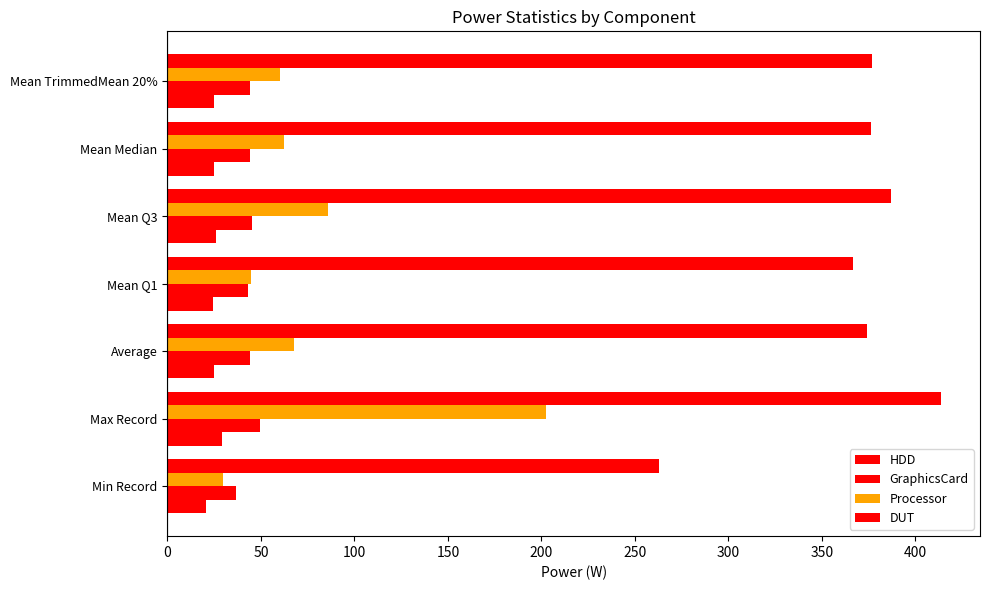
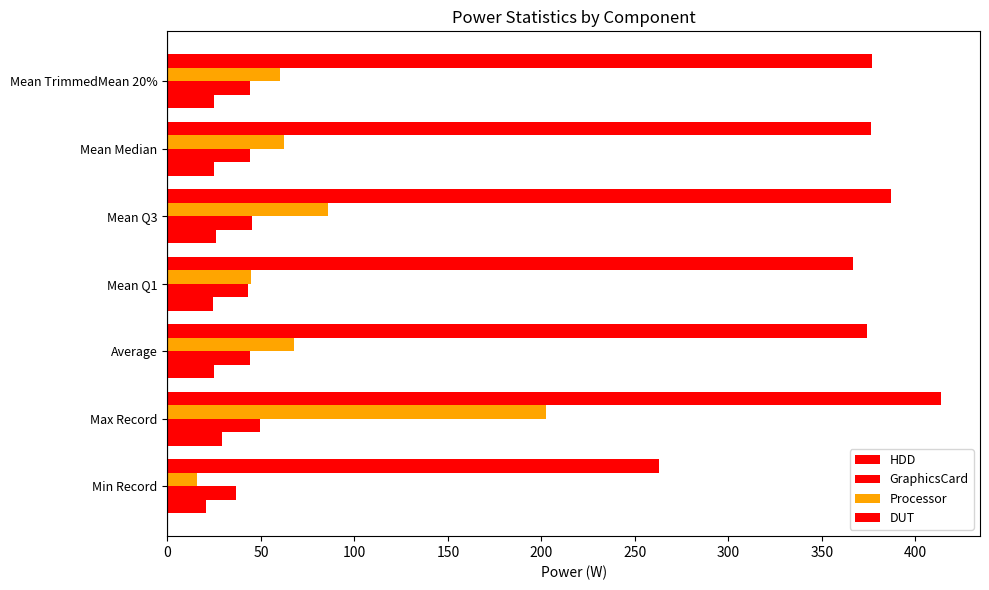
  {
    "Processor": {
      "Mean TrimmedMean 20%": 60,
      "Mean Median": 62,
      "Mean Q3": 86,
      "Mean Q1": 45,
      "Average": 68,
      "Max Record": 202,
-     "Min Record": 30
+     "Min Record": 16
    }
  }
